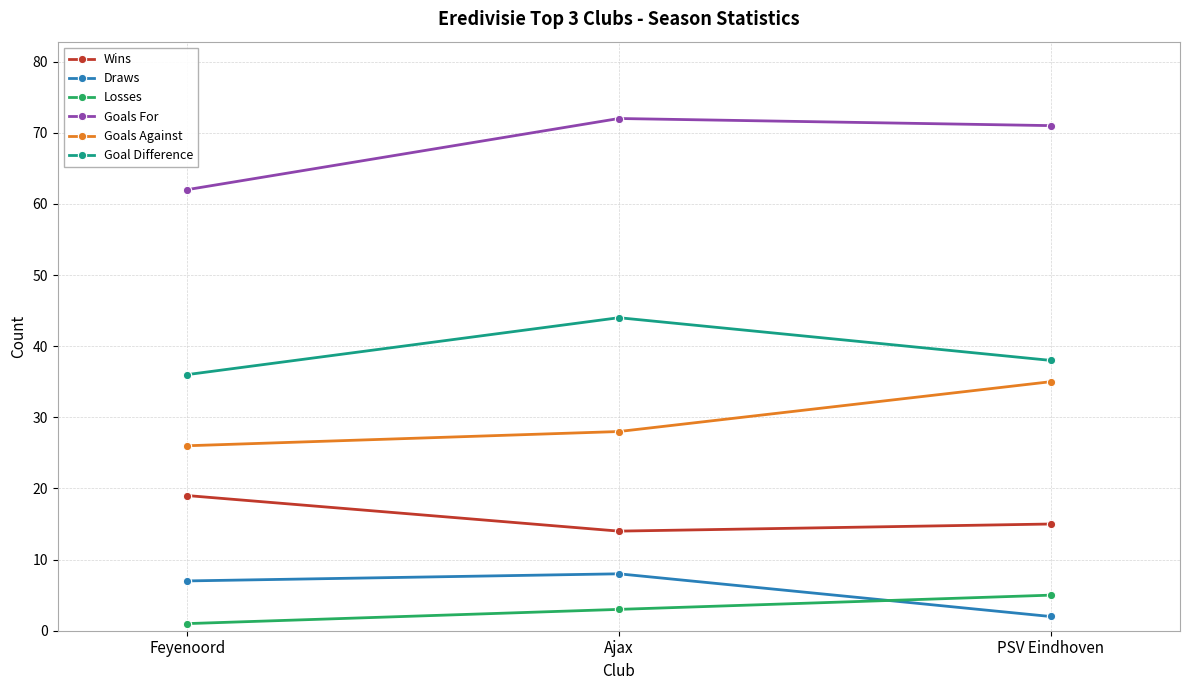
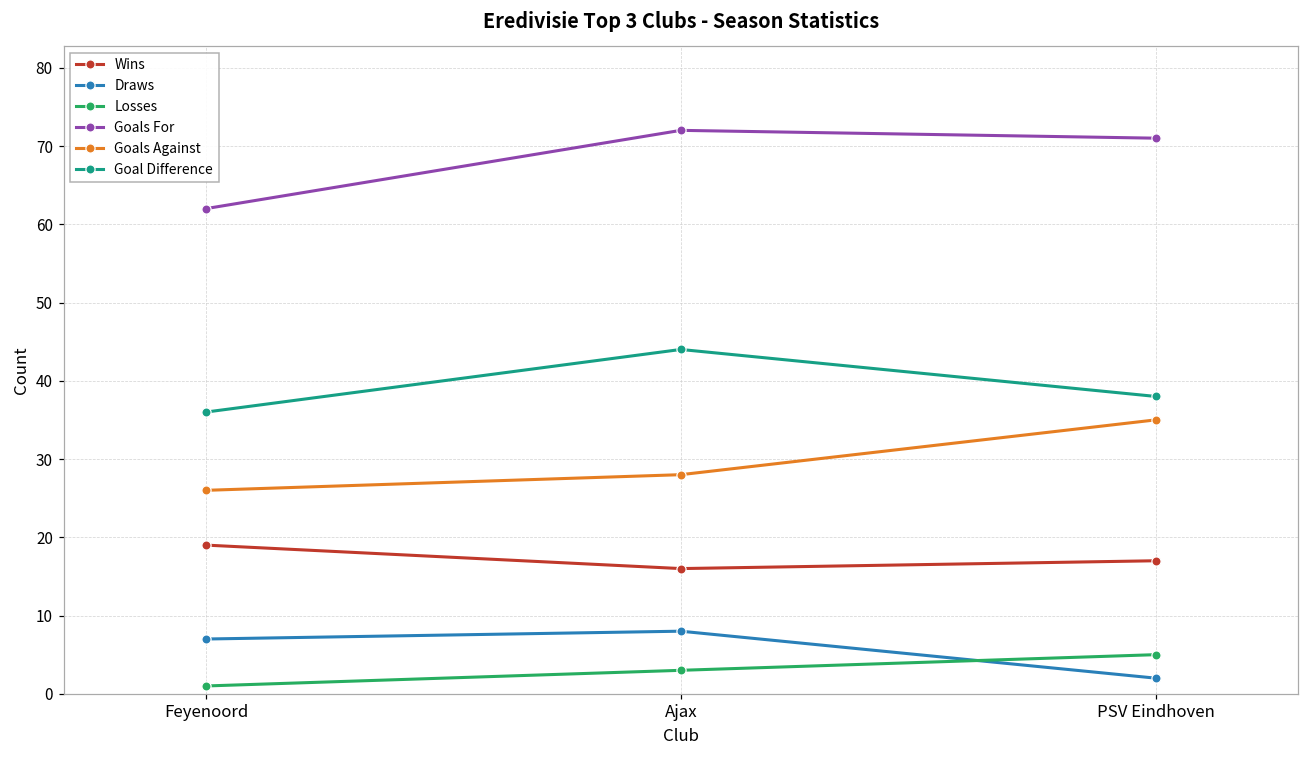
  {
    "Wins": {
      "Feyenoord": 19,
-     "Ajax": 14,
-     "PSV Eindhoven": 15
+     "Ajax": 16,
+     "PSV Eindhoven": 17
    },
    "Draws": {
      "Feyenoord": 7,
      "Ajax": 8,
      "PSV Eindhoven": 2
    },
    "Goals For": {
      "Feyenoord": 62,
      "Ajax": 72,
      "PSV Eindhoven": 71
    },
    "Goals Against": {
      "Feyenoord": 26,
      "Ajax": 28,
      "PSV Eindhoven": 35
    }
  }
